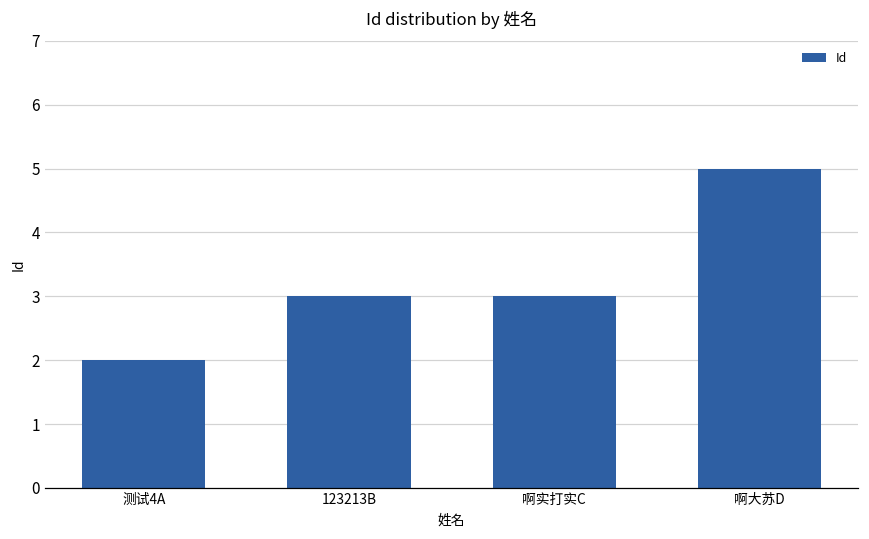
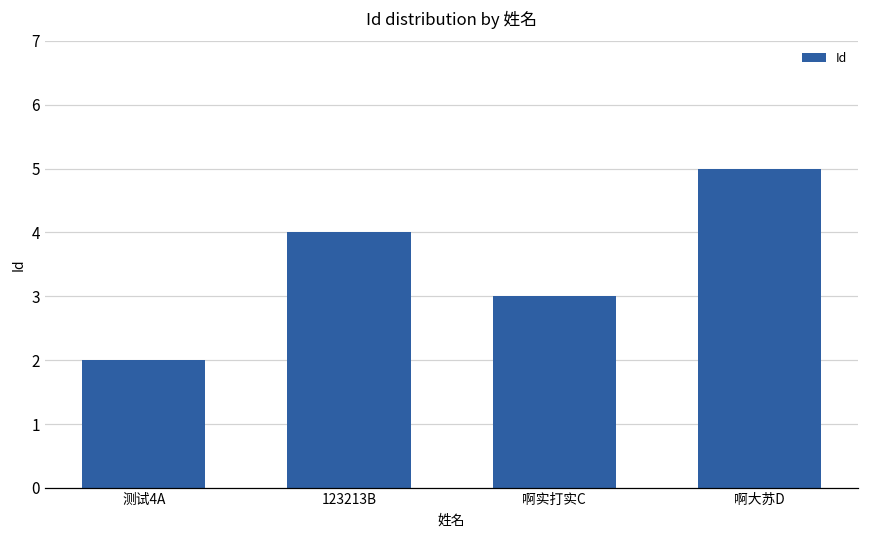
  {
    "测试4A": 2,
-   "123213B": 3,
+   "123213B": 4,
    "啊实打实C": 3,
    "啊大苏D": 5
  }
